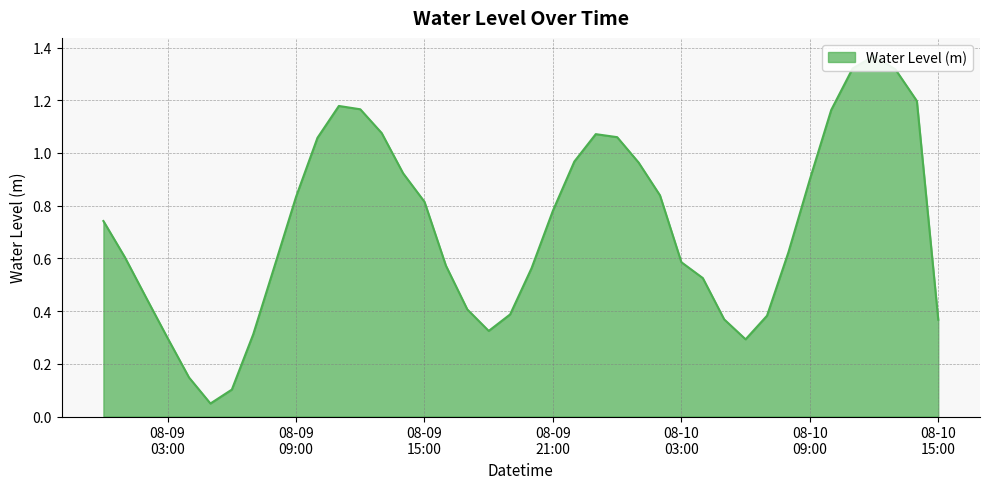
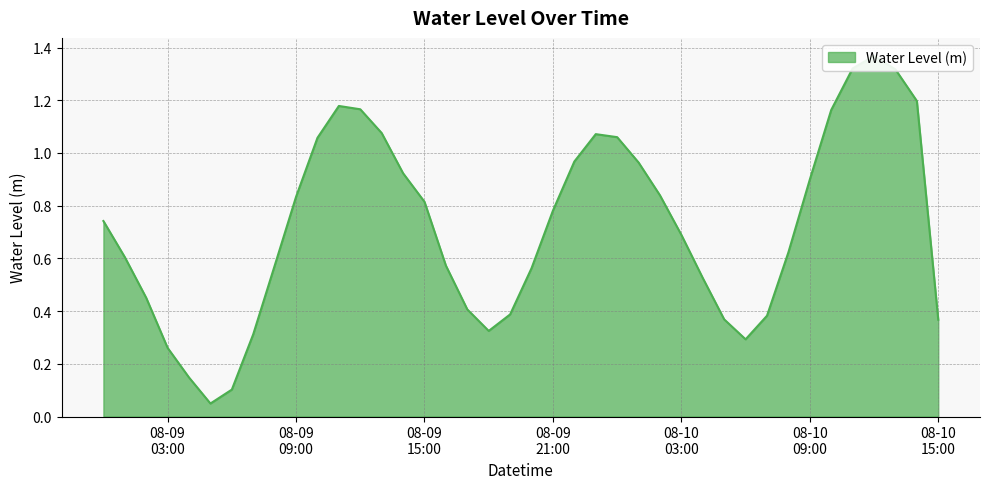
  {
-   "08-09 03:00": 0.30,
+   "08-09 03:00": 0.26,
    "08-09 09:00": 0.83,
    "08-09 15:00": 0.81,
    "08-09 21:00": 0.78,
-   "08-10 03:00": 0.59,
+   "08-10 03:00": 0.69,
    "08-10 09:00": 0.90,
    "08-10 15:00": 0.37
  }
